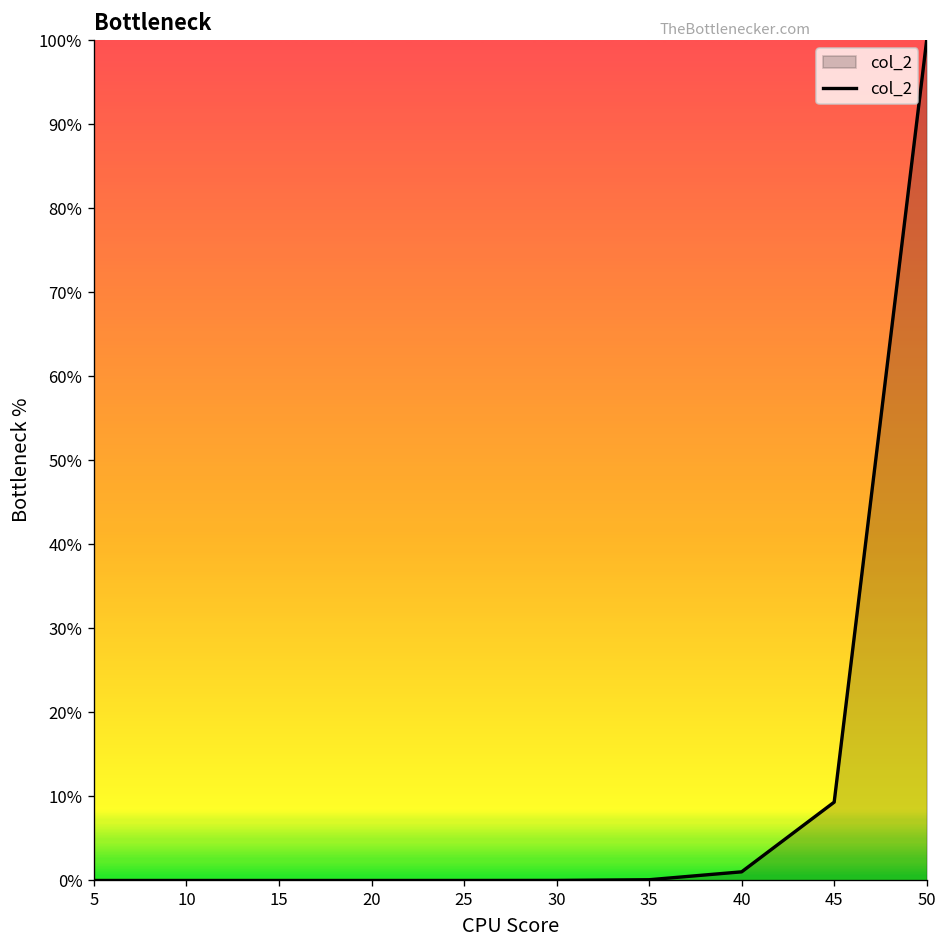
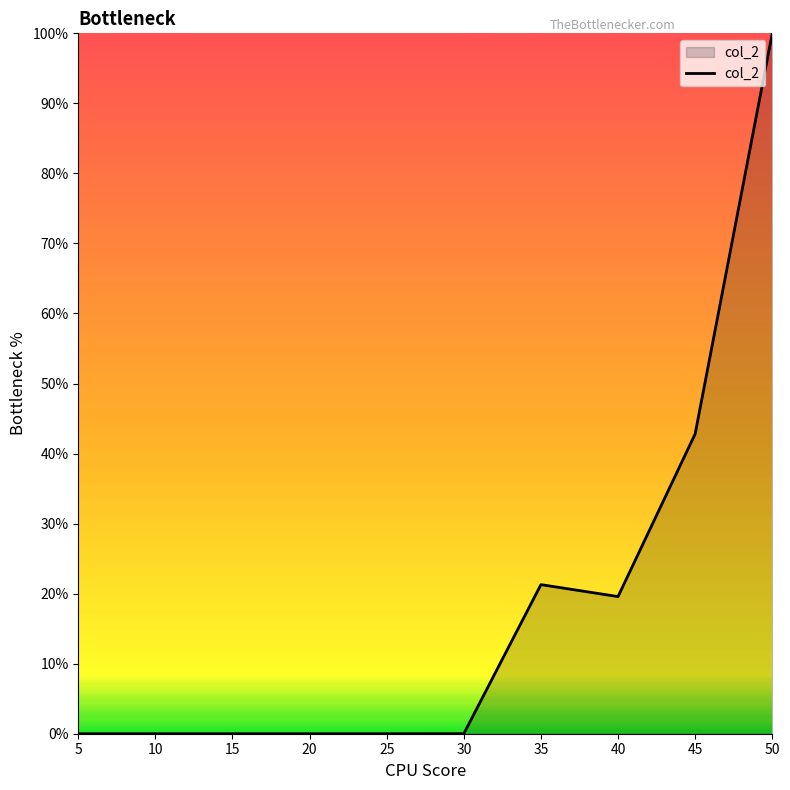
  {
    "5": "0%",
    "10": "0%",
    "15": "0%",
    "20": "0%",
    "25": "0%",
    "30": "0%",
-   "35": "0%",
-   "40": "1%",
-   "45": "9%",
+   "35": "21%",
+   "40": "20%",
+   "45": "43%",
    "50": "100%"
  }
